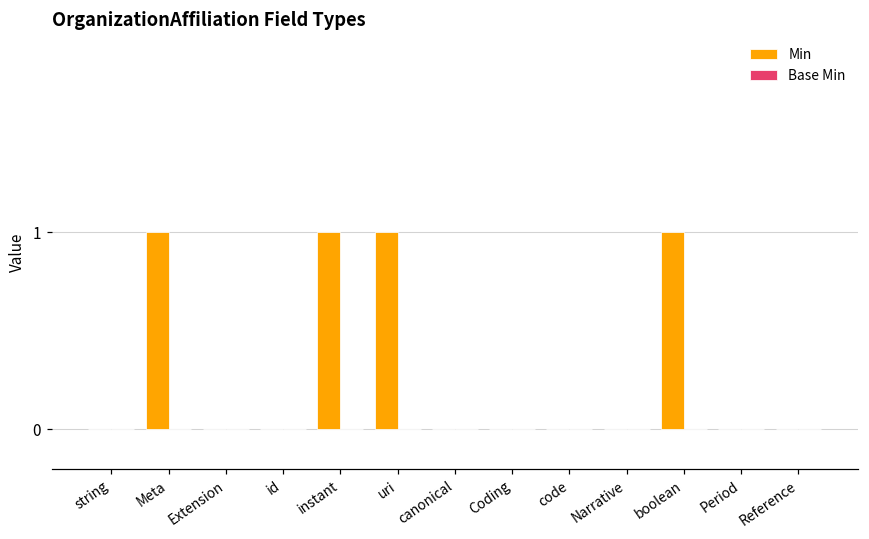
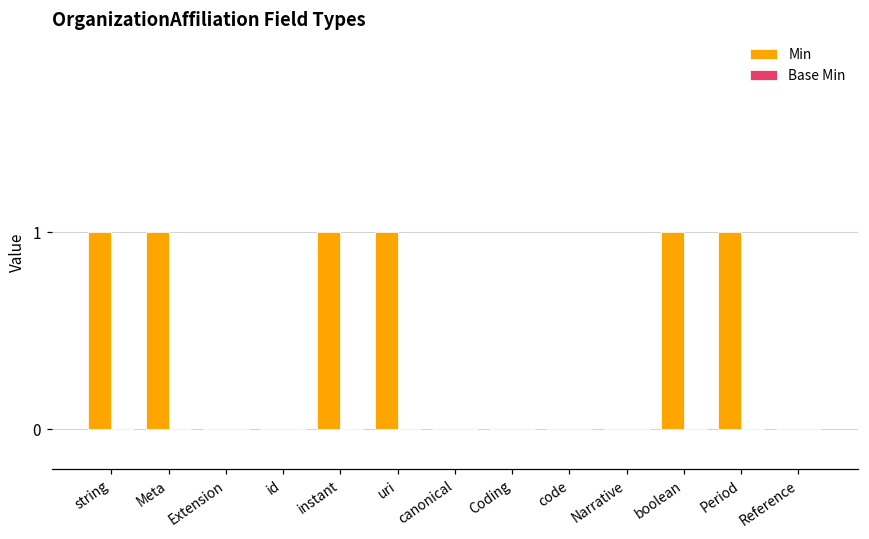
  {
    "Min": {
-     "string": 0,
+     "string": 1,
      "Meta": 1,
      "Extension": 0,
      "id": 0,
      "instant": 1,
      "uri": 1,
      "canonical": 0,
      "Coding": 0,
      "code": 0,
      "Narrative": 0,
      "boolean": 1,
-     "Period": 0,
+     "Period": 1,
      "Reference": 0
    },
    "Base Min": {
      "string": 0,
      "Meta": 0,
      "Extension": 0,
      "id": 0,
      "instant": 0,
      "uri": 0,
      "canonical": 0,
      "Coding": 0,
      "code": 0,
      "Narrative": 0,
      "boolean": 0,
      "Period": 0,
      "Reference": 0
    }
  }
